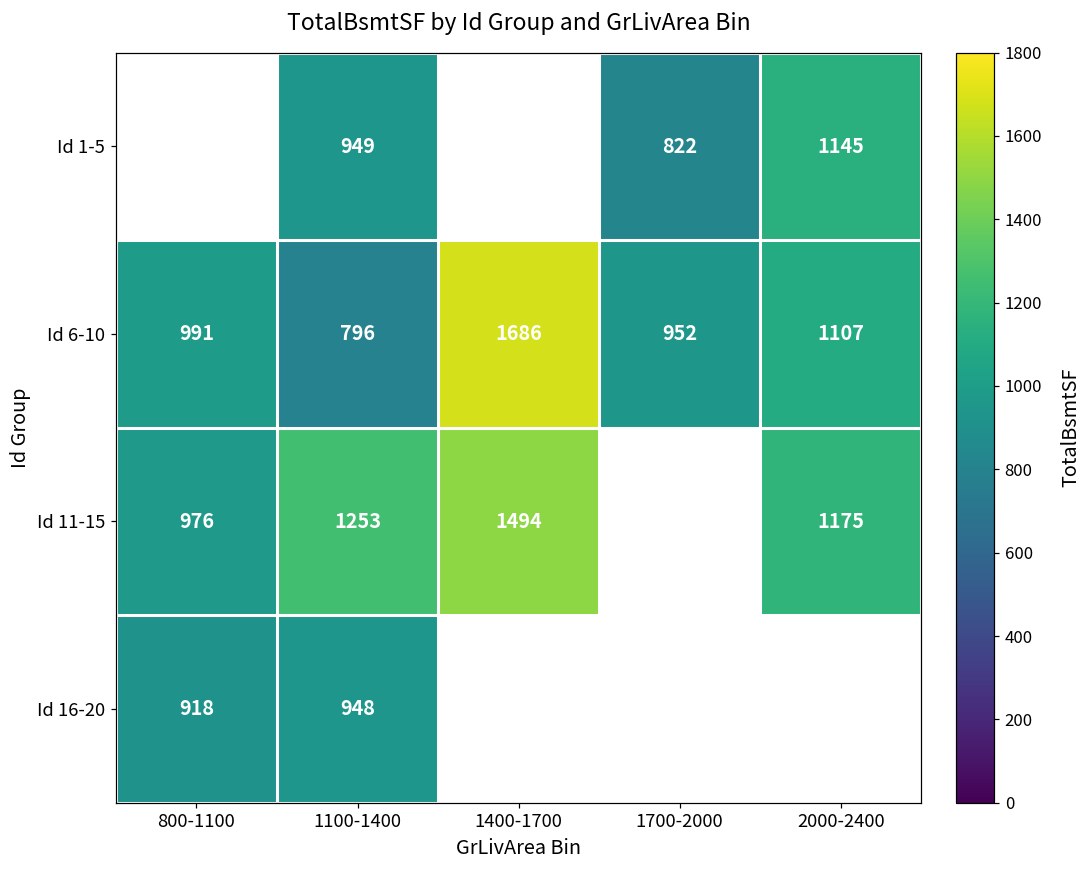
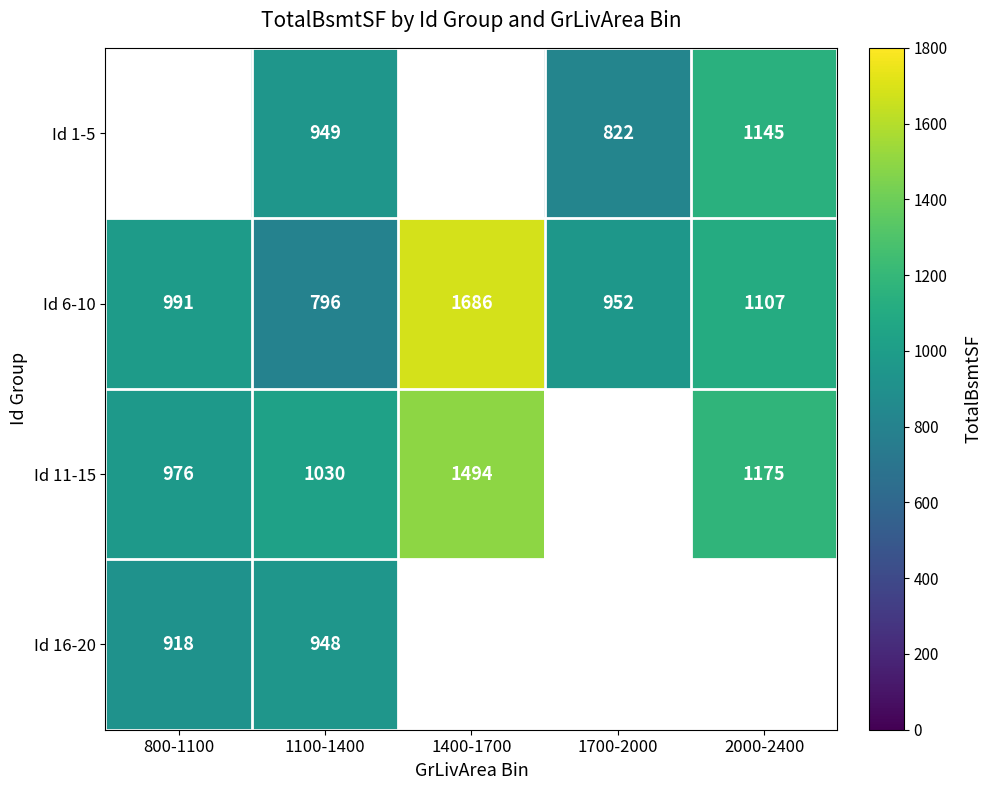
  {
    "Id 1-5": {
      "1100-1400": 949,
      "1700-2000": 822,
      "2000-2400": 1145
    },
    "Id 6-10": {
      "800-1100": 991,
      "1100-1400": 796,
      "1400-1700": 1686,
      "1700-2000": 952,
      "2000-2400": 1107
    },
    "Id 11-15": {
      "800-1100": 976,
-     "1100-1400": 1253,
+     "1100-1400": 1030,
      "1400-1700": 1494,
      "2000-2400": 1175
    },
    "Id 16-20": {
      "800-1100": 918,
      "1100-1400": 948
    }
  }
